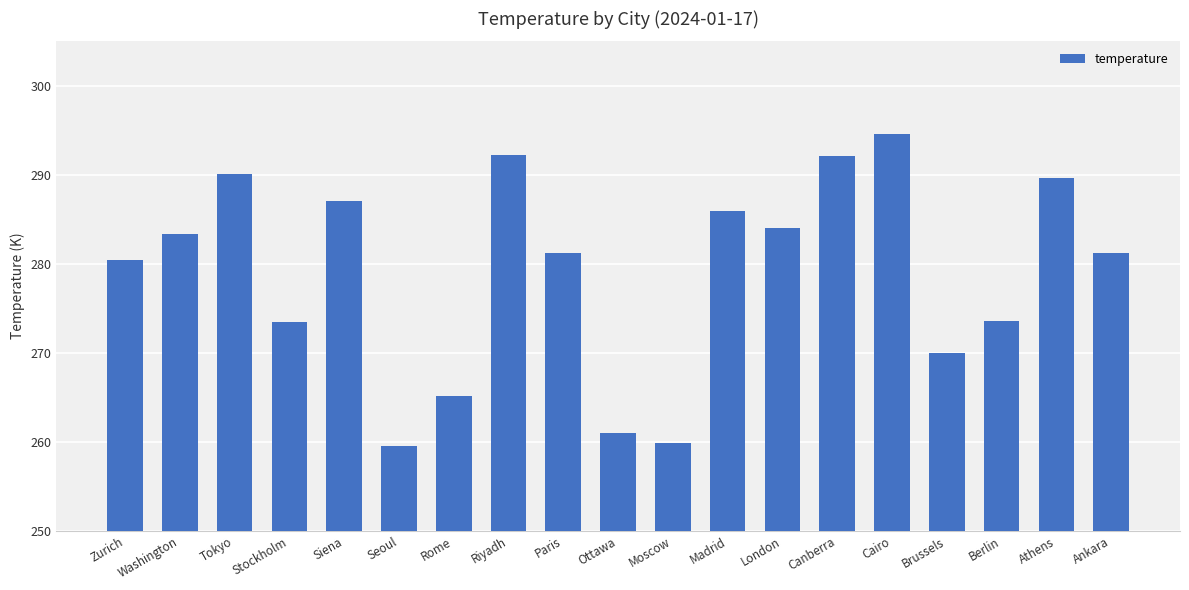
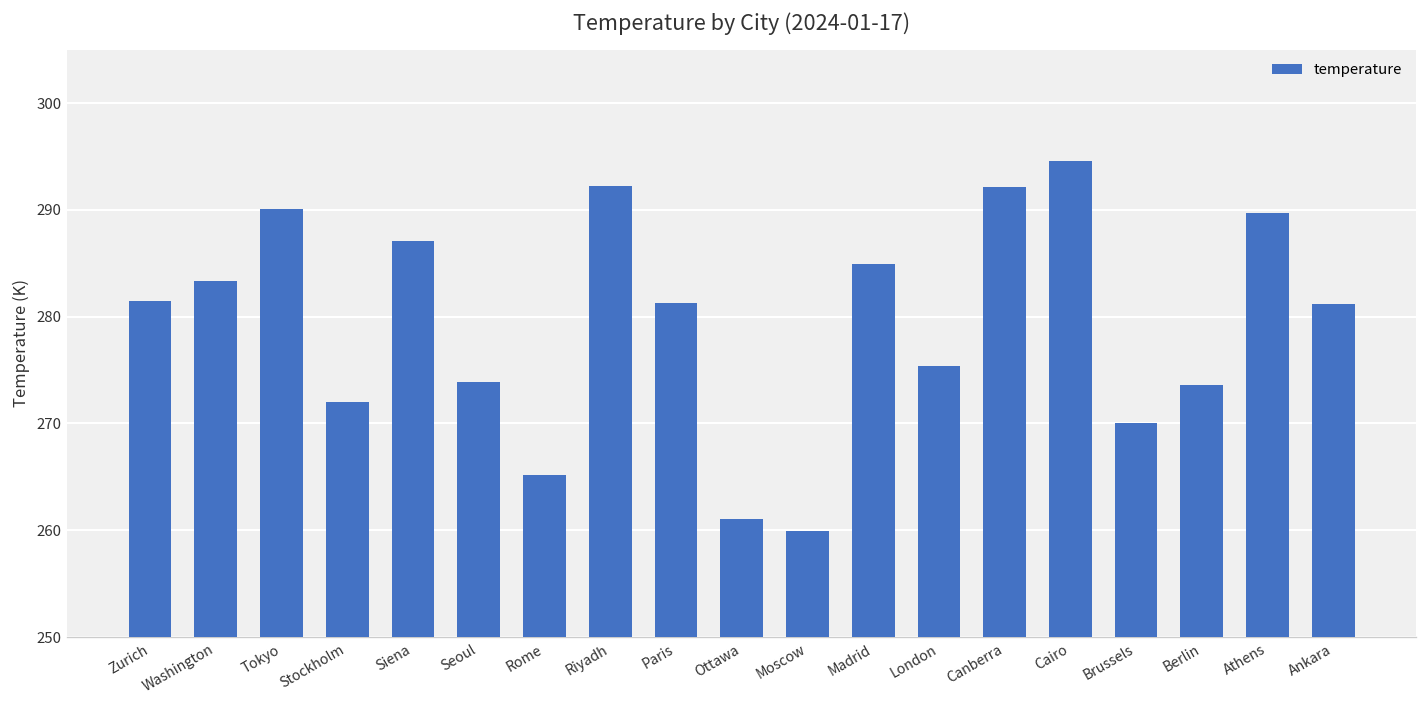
  {
-   "Zurich": 280,
+   "Zurich": 281,
    "Washington": 283,
    "Tokyo": 290,
-   "Stockholm": 273,
+   "Stockholm": 272,
    "Siena": 287,
-   "Seoul": 260,
+   "Seoul": 274,
    "Rome": 265,
    "Riyadh": 292,
    "Paris": 281,
    "Ottawa": 261,
    "Moscow": 260,
-   "Madrid": 286,
-   "London": 284,
+   "Madrid": 285,
+   "London": 275,
    "Canberra": 292,
    "Cairo": 295,
    "Brussels": 270,
    "Berlin": 274,
    "Athens": 290,
    "Ankara": 281
  }
